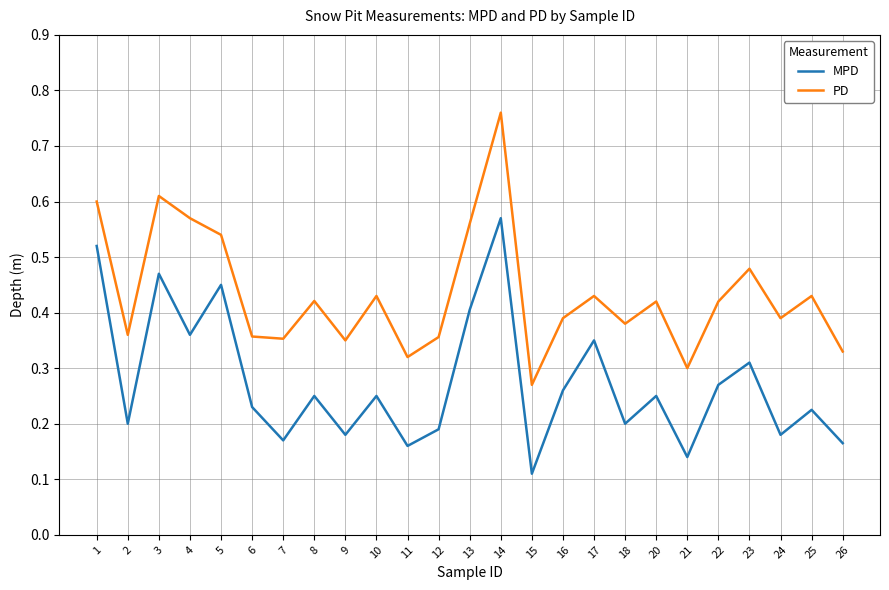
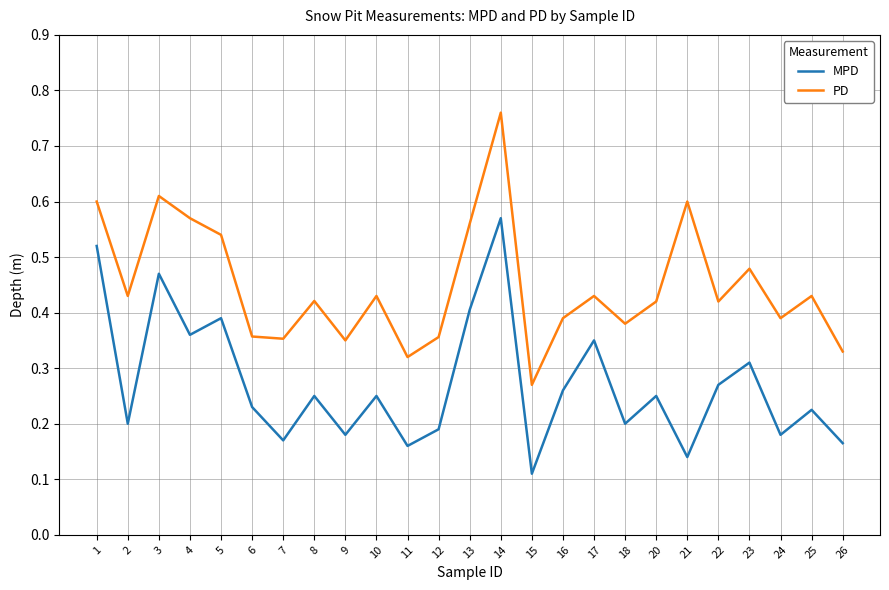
  {
    "MPD": {
      "1": 0.52,
      "2": 0.20,
      "3": 0.47,
      "4": 0.36,
-     "5": 0.45,
+     "5": 0.39,
      "6": 0.23,
      "7": 0.17,
      "8": 0.25,
      "9": 0.18,
      "10": 0.25,
      "11": 0.16,
      "12": 0.19,
      "13": 0.41,
      "14": 0.57,
      "15": 0.11,
      "16": 0.26,
      "17": 0.35,
      "18": 0.20,
      "20": 0.25,
      "21": 0.14,
      "22": 0.27,
      "23": 0.31,
      "24": 0.18,
      "25": 0.23,
      "26": 0.17
    },
    "PD": {
      "1": 0.60,
-     "2": 0.36,
+     "2": 0.43,
      "3": 0.61,
      "4": 0.57,
      "5": 0.54,
      "6": 0.36,
      "7": 0.35,
      "8": 0.42,
      "9": 0.35,
      "10": 0.43,
      "11": 0.32,
      "12": 0.36,
      "13": 0.56,
      "14": 0.76,
      "15": 0.27,
      "16": 0.39,
      "17": 0.43,
      "18": 0.38,
      "20": 0.42,
-     "21": 0.3,
+     "21": 0.6,
      "22": 0.42,
      "23": 0.48,
      "24": 0.39,
      "25": 0.43,
      "26": 0.33
    }
  }
